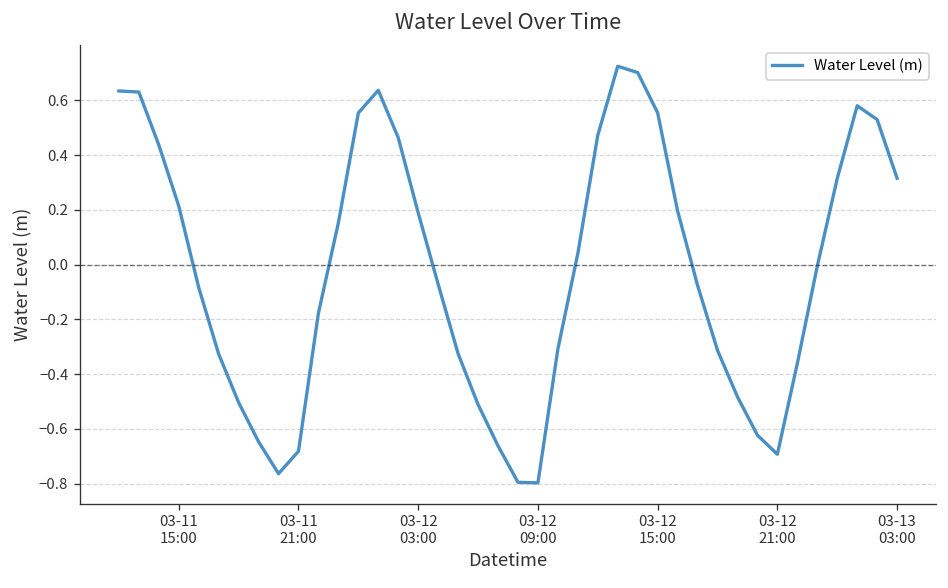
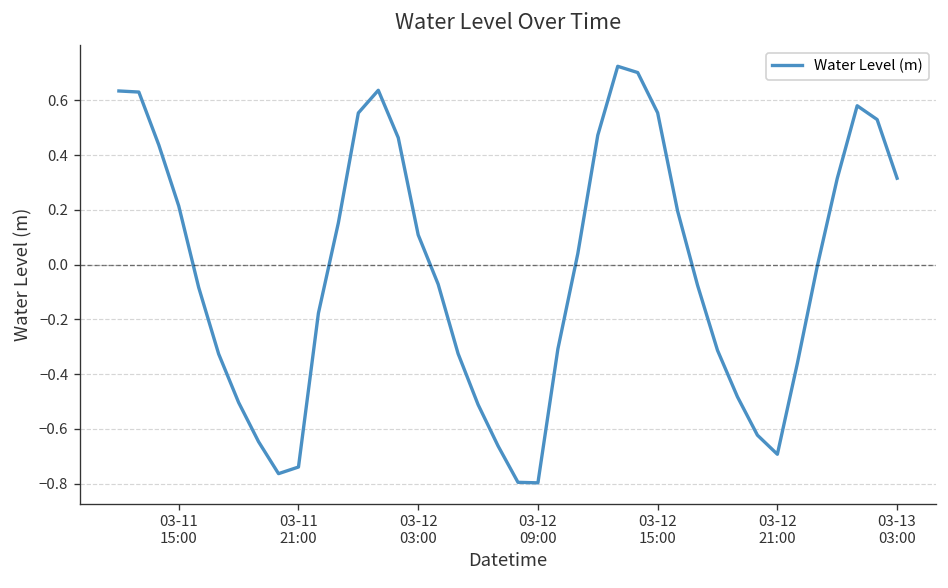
  {
    "03-11 15:00": 0.21,
-   "03-11 21:00": -0.68,
-   "03-12 03:00": 0.19,
+   "03-11 21:00": -0.74,
+   "03-12 03:00": 0.11,
    "03-12 09:00": -0.80,
    "03-12 15:00": 0.55,
    "03-12 21:00": -0.69,
    "03-13 03:00": 0.32
  }
